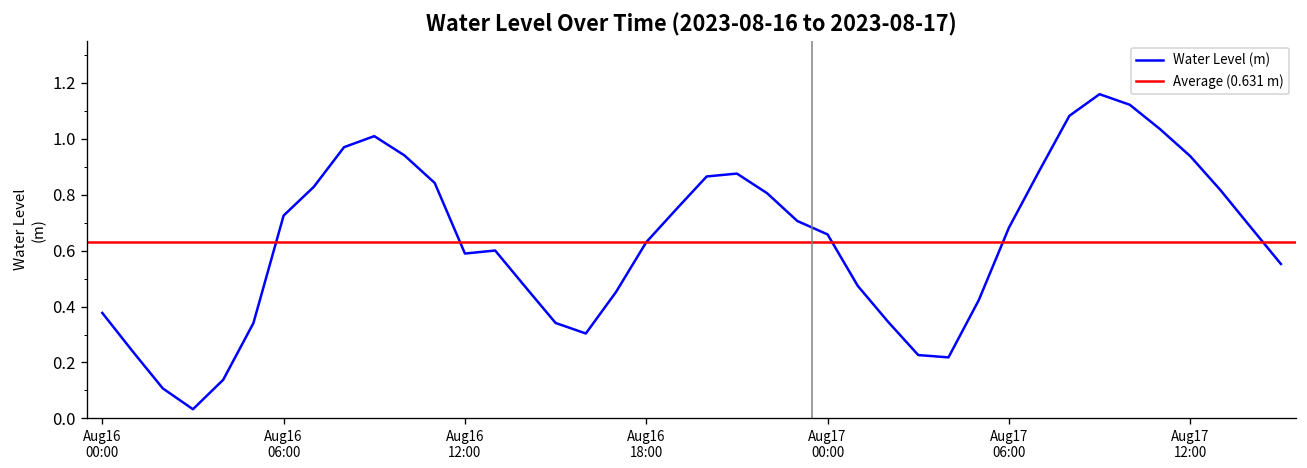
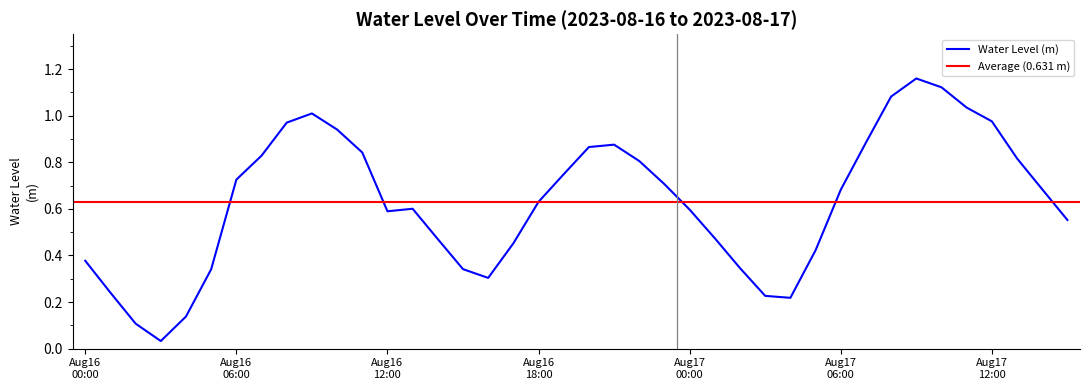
  {
    "Aug16 00:00": 0.38,
    "Aug16 06:00": 0.73,
    "Aug16 12:00": 0.59,
    "Aug16 18:00": 0.63,
-   "Aug17 00:00": 0.66,
+   "Aug17 00:00": 0.60,
    "Aug17 06:00": 0.68,
-   "Aug17 12:00": 0.94
+   "Aug17 12:00": 0.98
  }
